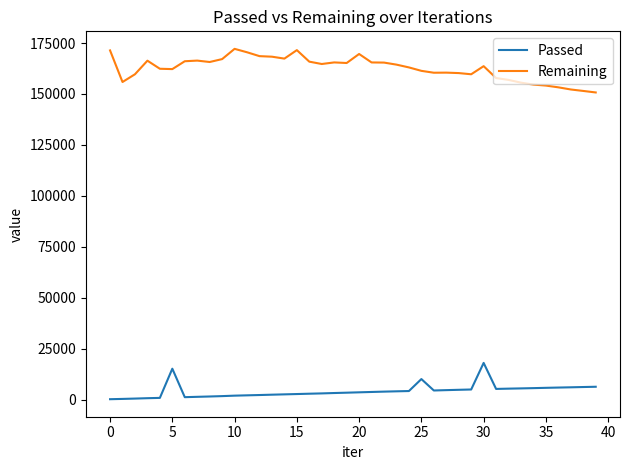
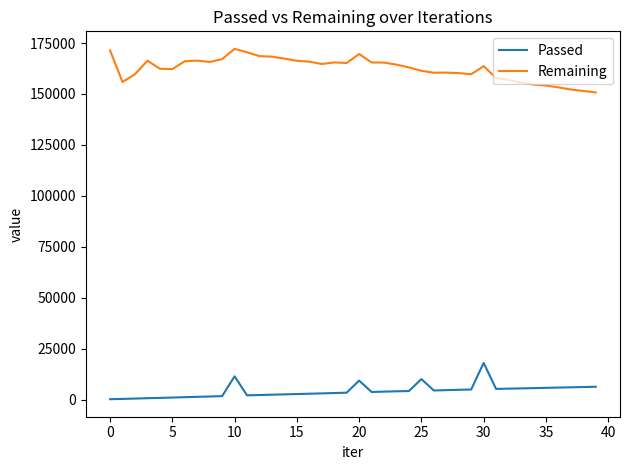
  {
    "Passed": {
      "0": 0,
-     "5": 15000,
-     "10": 2000,
+     "5": 1000,
+     "10": 11000,
      "15": 3000,
-     "20": 4000,
+     "20": 9000,
      "25": 10000,
      "30": 18000,
      "35": 6000
    },
    "Remaining": {
      "0": 171000,
      "5": 162000,
      "10": 172000,
-     "15": 172000,
+     "15": 166000,
      "20": 170000,
      "25": 161000,
      "30": 164000,
      "35": 154000
    }
  }
